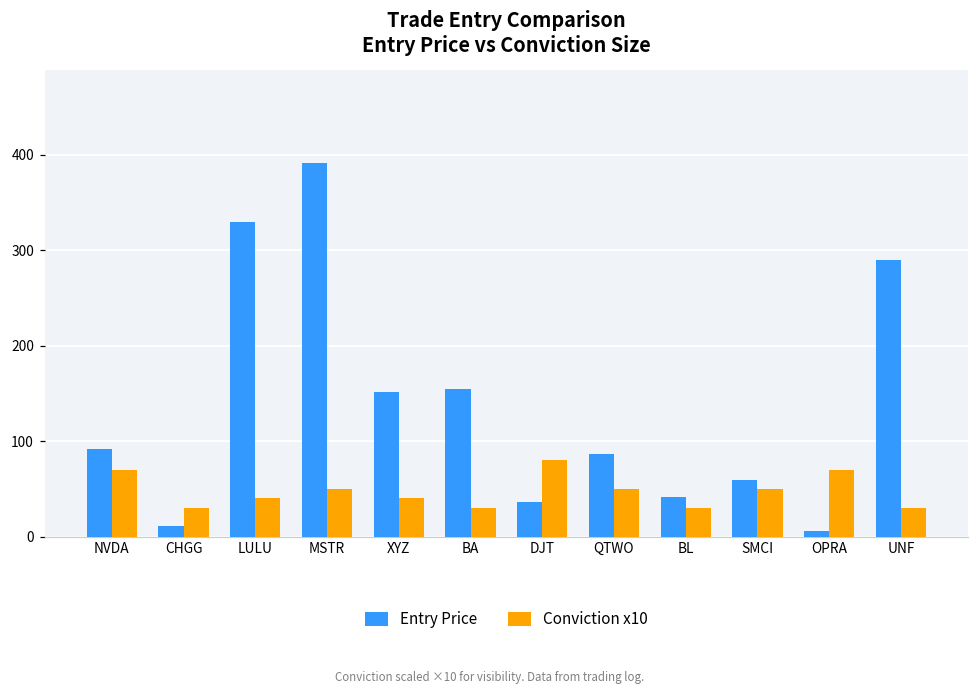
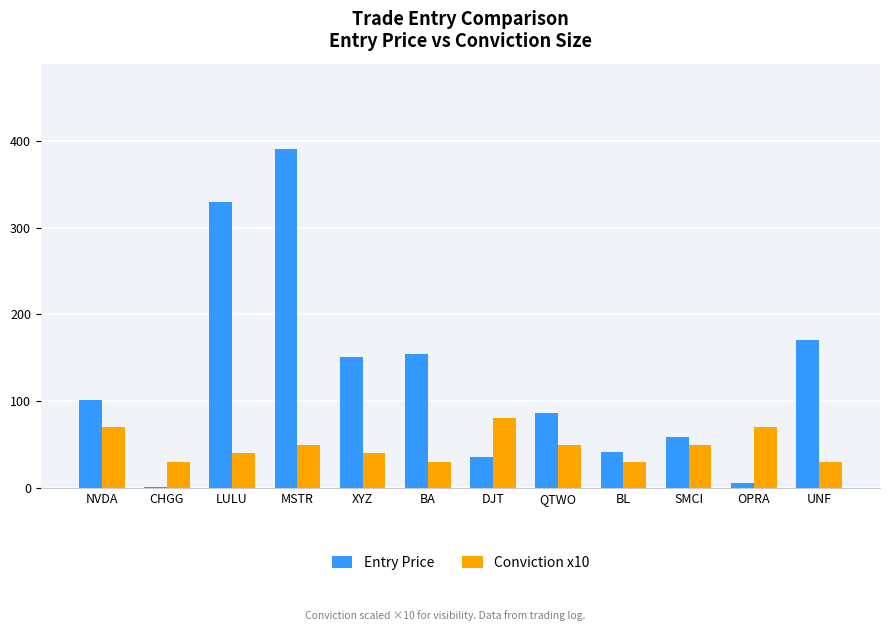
  {
    "Entry Price": {
-     "NVDA": 90,
-     "CHGG": 10,
+     "NVDA": 100,
+     "CHGG": 0,
      "LULU": 330,
      "MSTR": 390,
      "XYZ": 150,
      "BA": 150,
      "DJT": 40,
      "QTWO": 90,
      "BL": 40,
      "SMCI": 60,
      "OPRA": 10,
-     "UNF": 290
+     "UNF": 170
    },
    "Conviction x10": {
      "NVDA": 70,
      "CHGG": 30,
      "LULU": 40,
      "MSTR": 50,
      "XYZ": 40,
      "BA": 30,
      "DJT": 80,
      "QTWO": 50,
      "BL": 30,
      "SMCI": 50,
      "OPRA": 70,
      "UNF": 30
    }
  }
